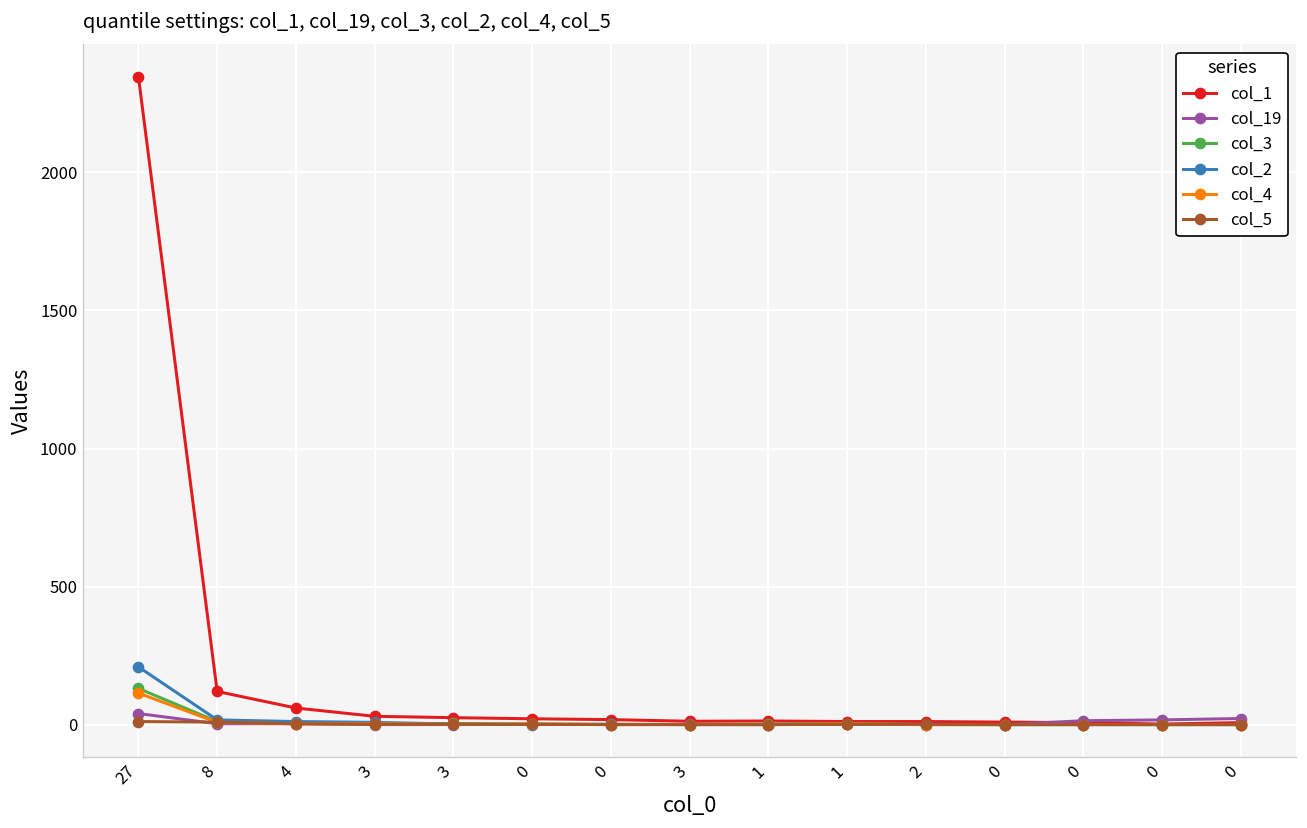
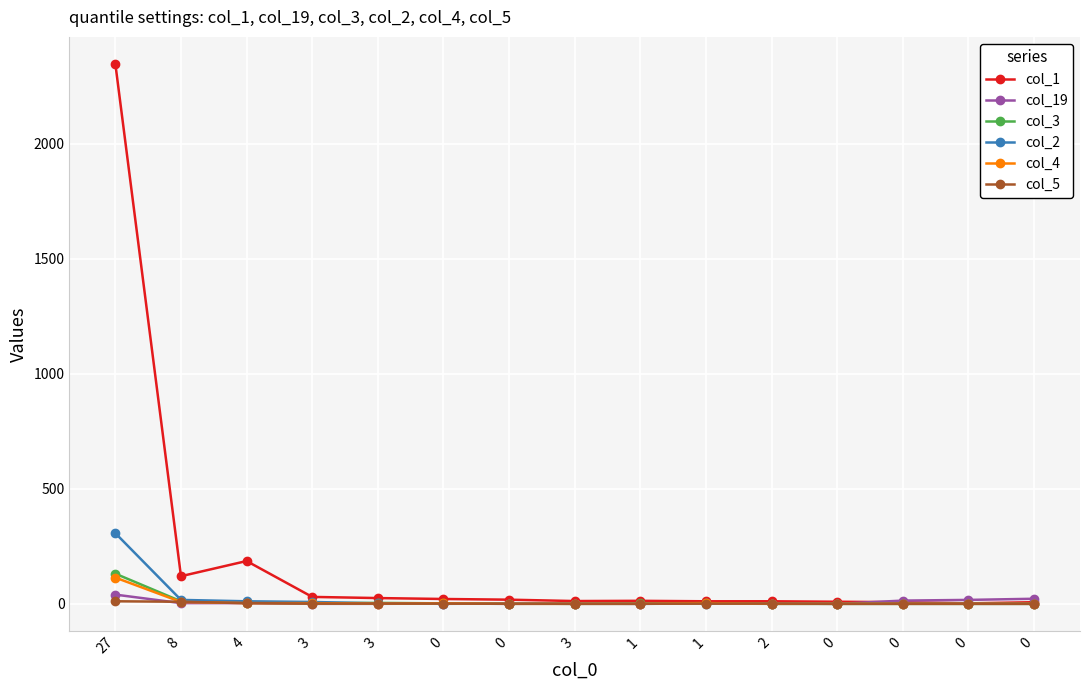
  {
    "col_1": {
      "27": 2350,
      "8": 120,
-     "4": 60
+     "4": 190
    },
    "col_19": {
      "27": 40
    },
    "col_3": {
      "27": 130
    },
    "col_2": {
-     "27": 210
+     "27": 310
    },
    "col_4": {
      "27": 110
    },
    "col_5": {
      "27": 10
    }
  }
